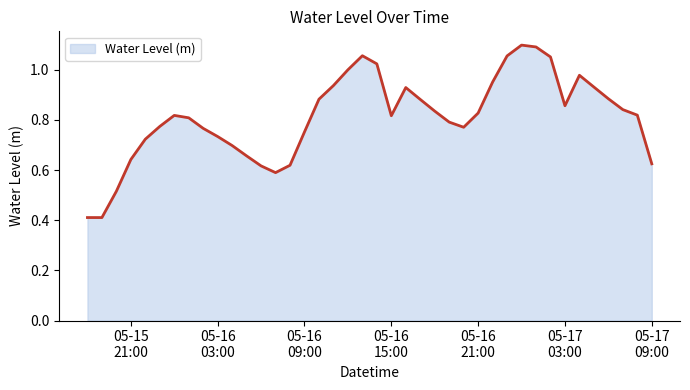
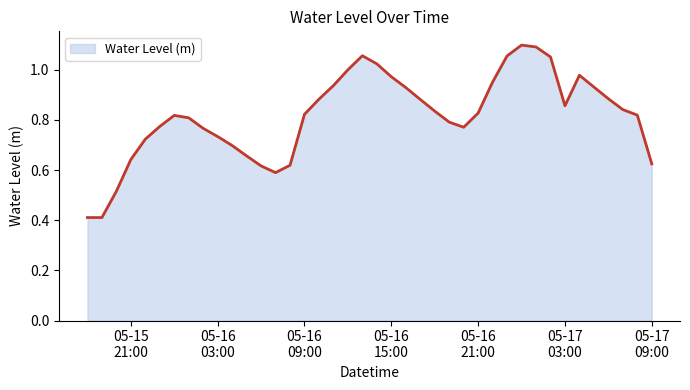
  {
    "05-15 21:00": 0.64,
    "05-16 03:00": 0.73,
-   "05-16 09:00": 0.75,
-   "05-16 15:00": 0.82,
+   "05-16 09:00": 0.82,
+   "05-16 15:00": 0.97,
    "05-16 21:00": 0.83,
    "05-17 03:00": 0.86,
    "05-17 09:00": 0.62
  }
